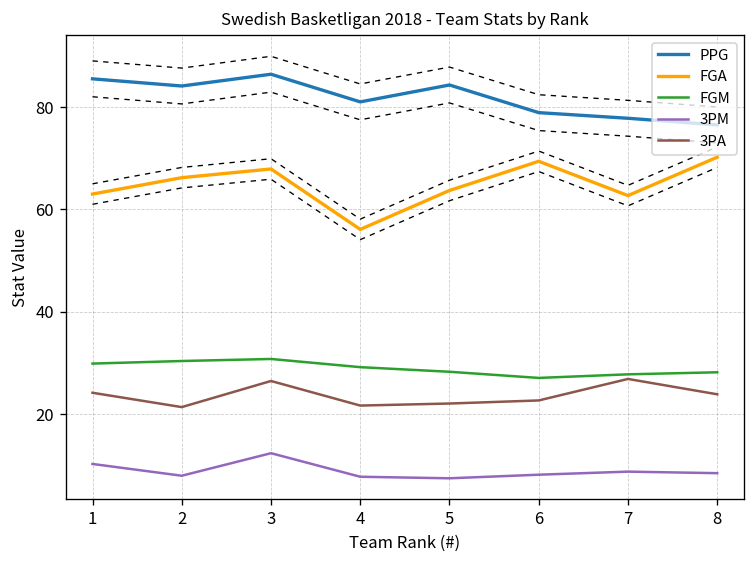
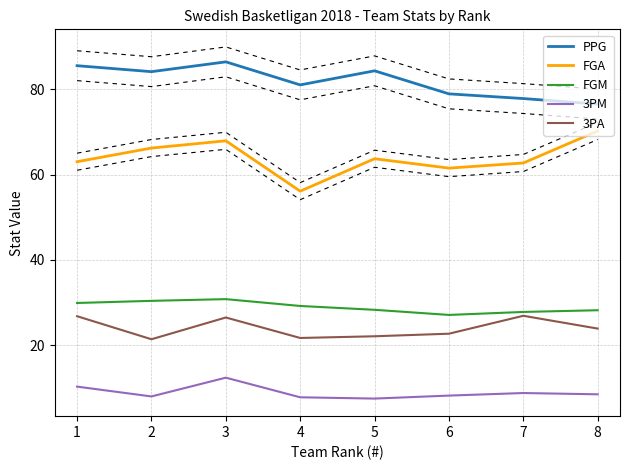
  {
    "PPG": {
      "1": 86,
      "2": 84,
      "3": 86,
      "4": 81,
      "5": 84,
      "6": 79,
      "7": 78
    },
    "FGA": {
      "1": 63,
      "2": 66,
      "3": 68,
      "4": 56,
      "5": 64,
-     "6": 69,
+     "6": 62,
      "7": 63
    },
    "FGM": {
      "1": 30,
      "2": 30,
      "3": 31,
      "4": 29,
      "5": 28,
      "6": 27,
      "7": 28,
      "8": 28
    },
    "3PM": {
      "1": 10,
      "2": 8,
      "3": 12,
      "4": 8,
      "5": 8,
      "6": 8,
      "7": 9,
      "8": 9
    },
    "3PA": {
-     "1": 24,
+     "1": 27,
      "2": 21,
      "3": 27,
      "4": 22,
      "5": 22,
      "6": 23,
      "7": 27,
      "8": 24
    }
  }
